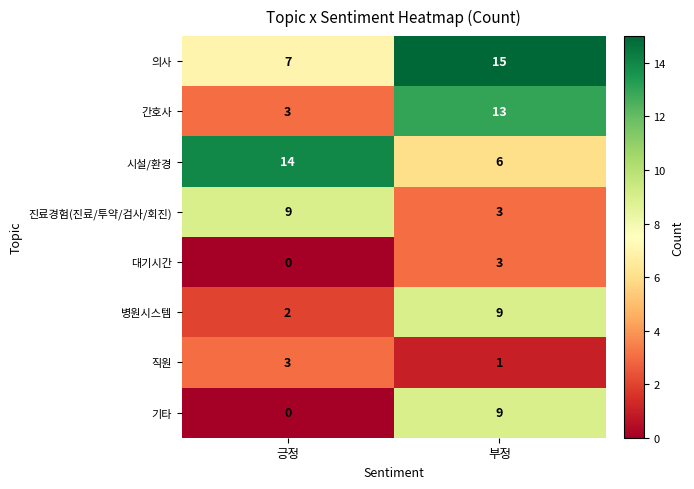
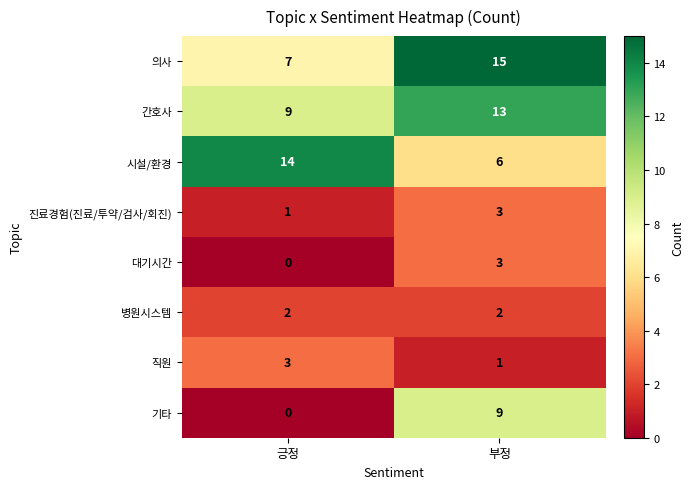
  {
    "의사": {
      "긍정": 7,
      "부정": 15
    },
    "간호사": {
-     "긍정": 3,
+     "긍정": 9,
      "부정": 13
    },
    "시설/환경": {
      "긍정": 14,
      "부정": 6
    },
    "진료경험(진료/투약/검사/회진)": {
-     "긍정": 9,
+     "긍정": 1,
      "부정": 3
    },
    "대기시간": {
      "긍정": 0,
      "부정": 3
    },
    "병원시스템": {
      "긍정": 2,
-     "부정": 9
+     "부정": 2
    },
    "직원": {
      "긍정": 3,
      "부정": 1
    },
    "기타": {
      "긍정": 0,
      "부정": 9
    }
  }
